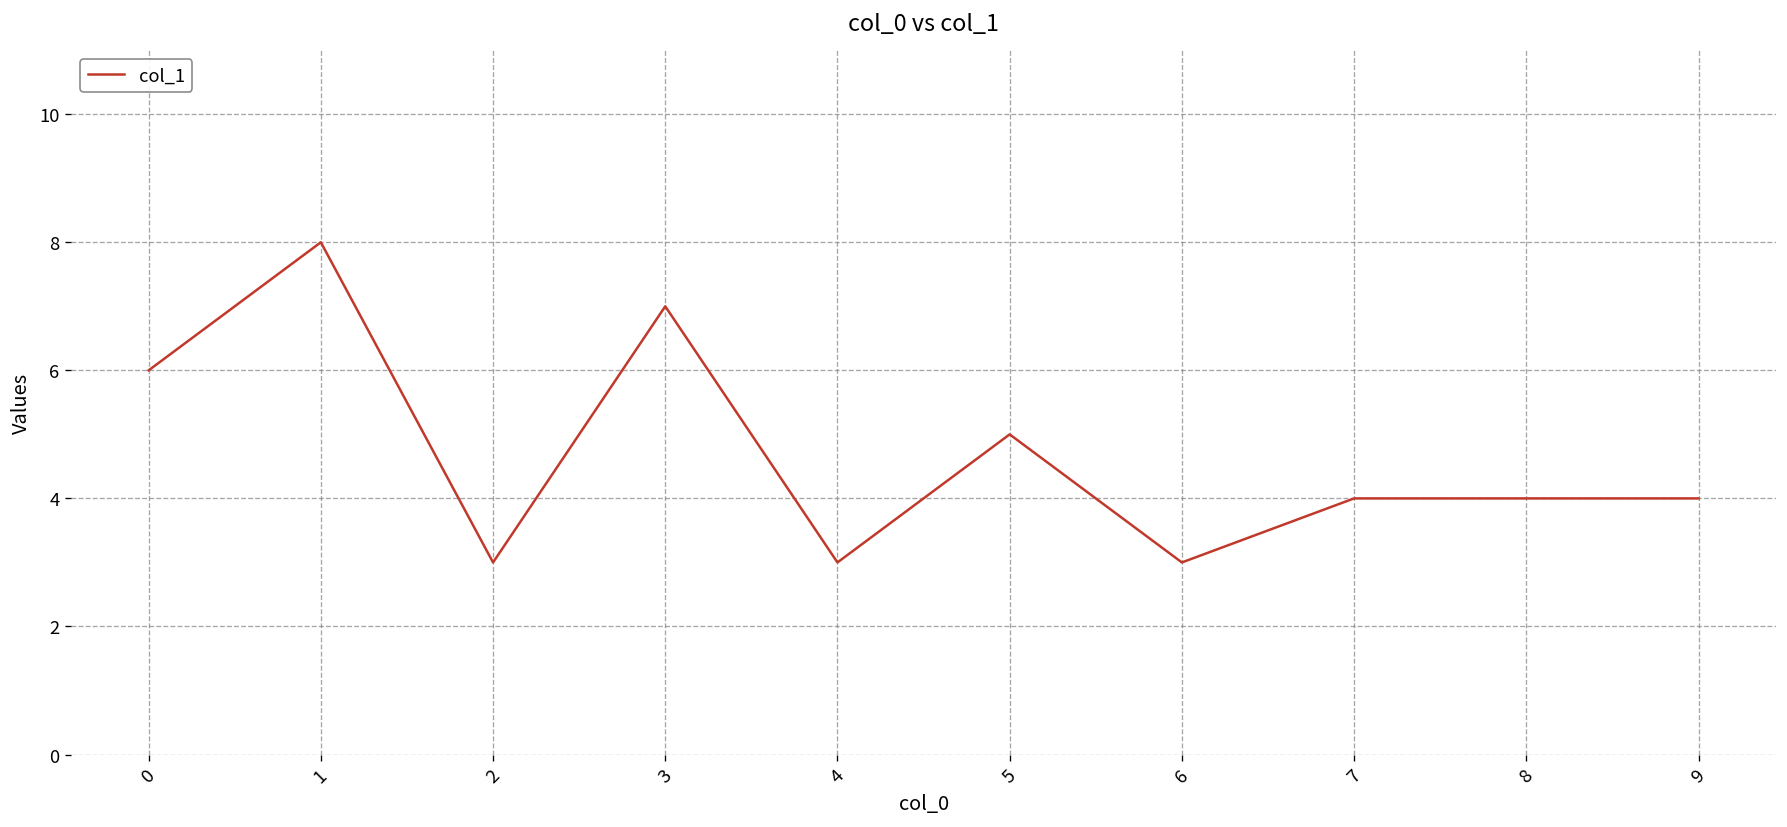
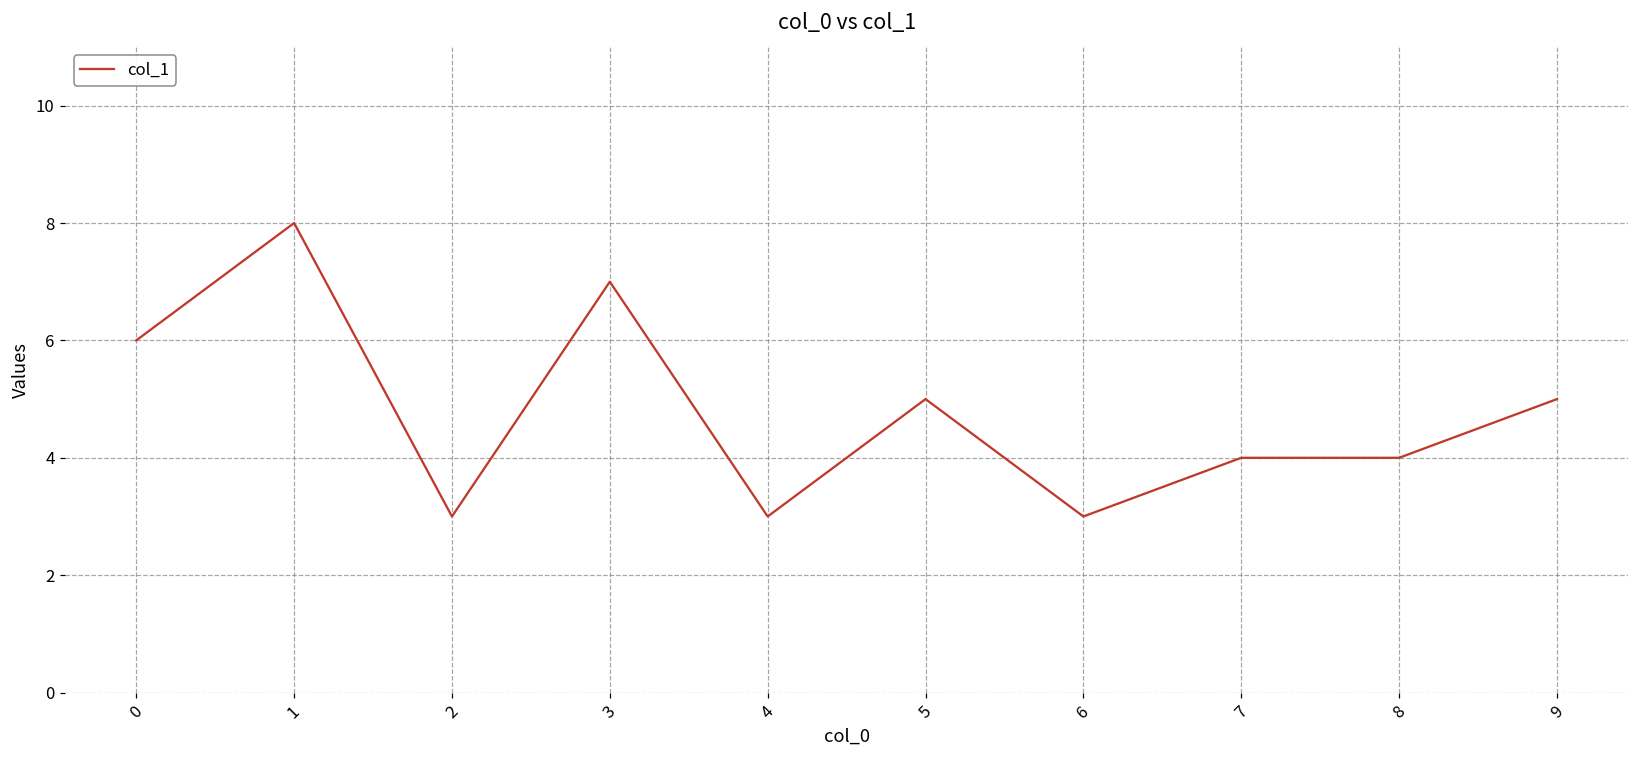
  {
    "0": 6,
    "1": 8,
    "2": 3,
    "3": 7,
    "4": 3,
    "5": 5,
    "6": 3,
    "7": 4,
    "8": 4,
-   "9": 4
+   "9": 5
  }
